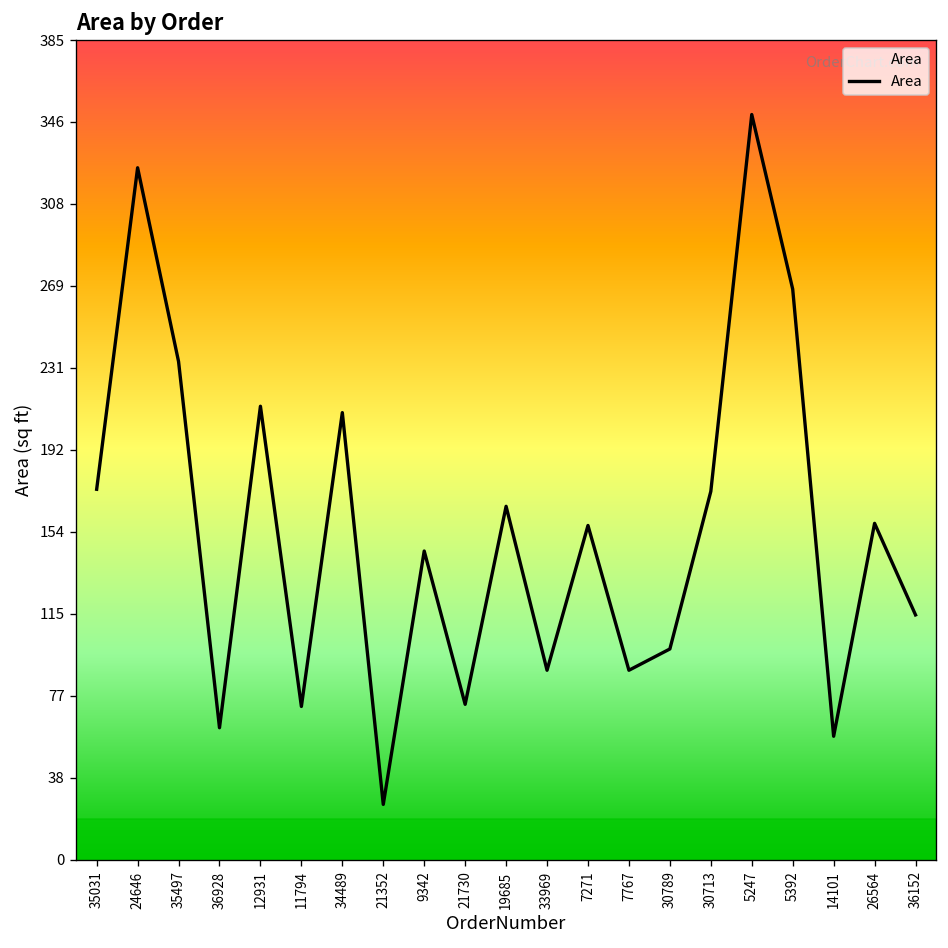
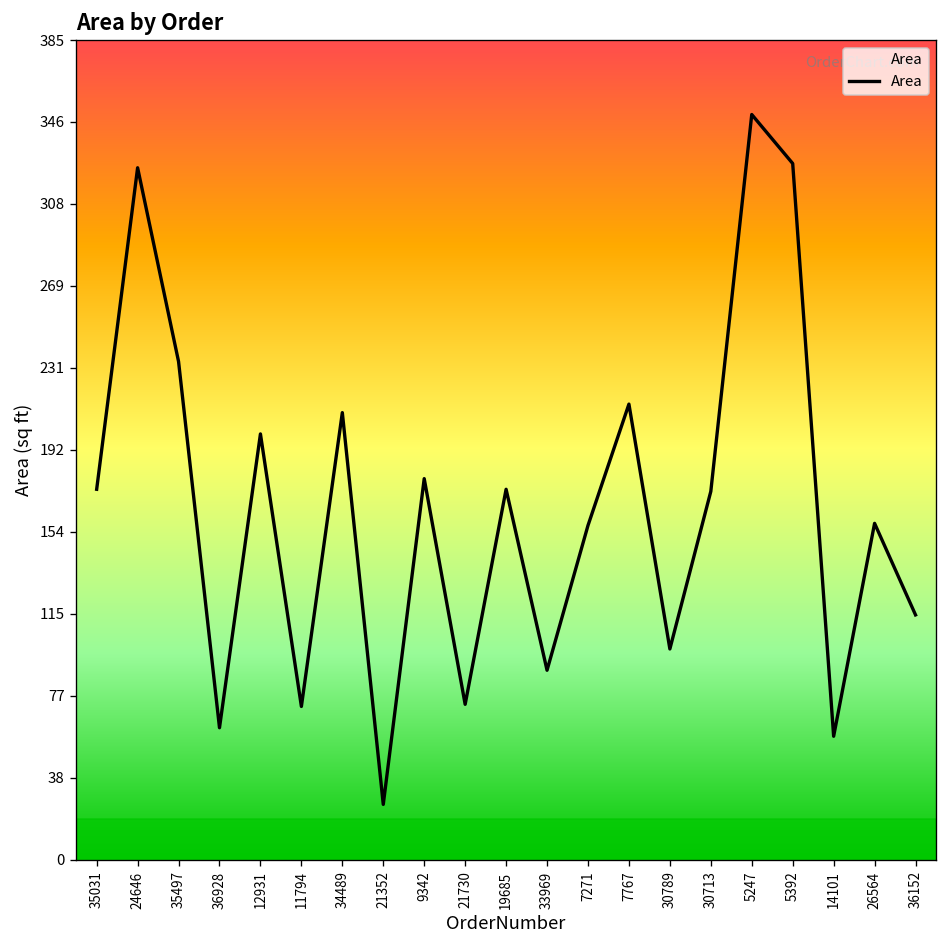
  {
    "35031": 174,
    "24646": 325,
    "35497": 234,
    "36928": 62,
-   "12931": 213,
+   "12931": 200,
    "11794": 72,
    "34489": 210,
    "21352": 26,
-   "9342": 145,
+   "9342": 179,
    "21730": 73,
-   "19685": 166,
+   "19685": 174,
    "33969": 89,
    "7271": 157,
-   "7767": 89,
+   "7767": 214,
    "30789": 99,
    "30713": 173,
    "5247": 350,
-   "5392": 268,
+   "5392": 327,
    "14101": 58,
    "26564": 158,
    "36152": 115
  }
